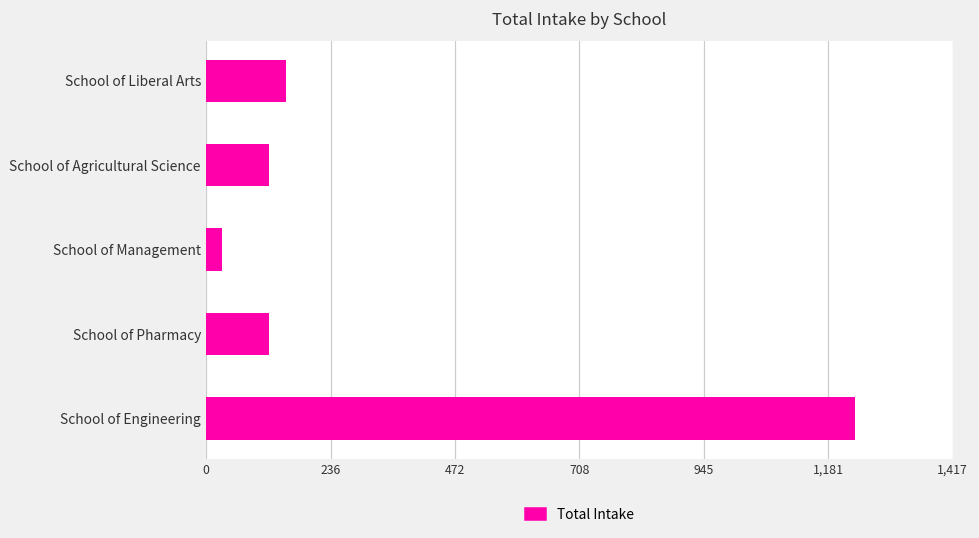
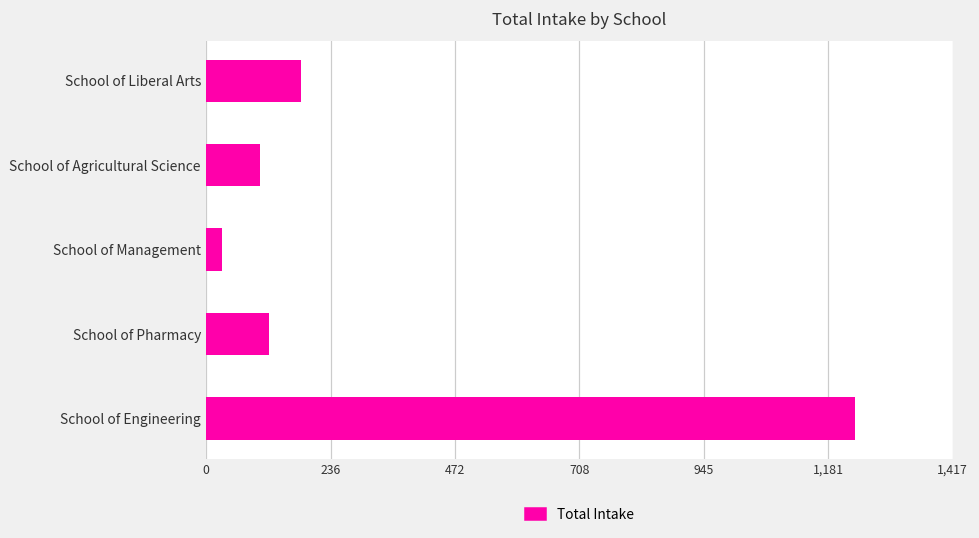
  {
-   "School of Liberal Arts": "150",
-   "School of Agricultural Science": "120",
+   "School of Liberal Arts": "180",
+   "School of Agricultural Science": "100",
    "School of Management": "30",
    "School of Pharmacy": "120",
    "School of Engineering": "1,230"
  }
